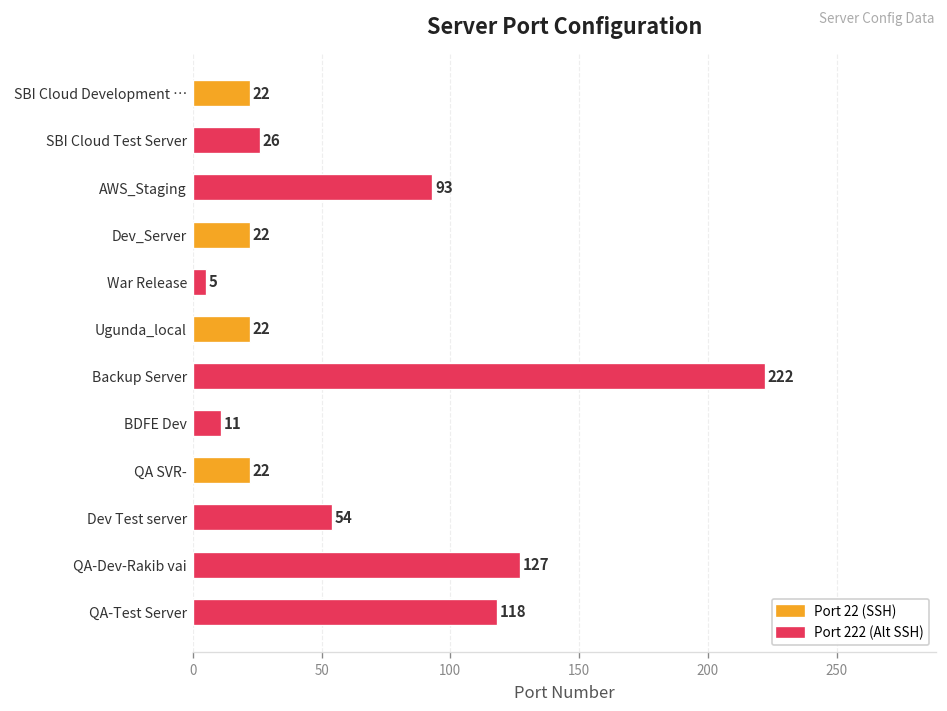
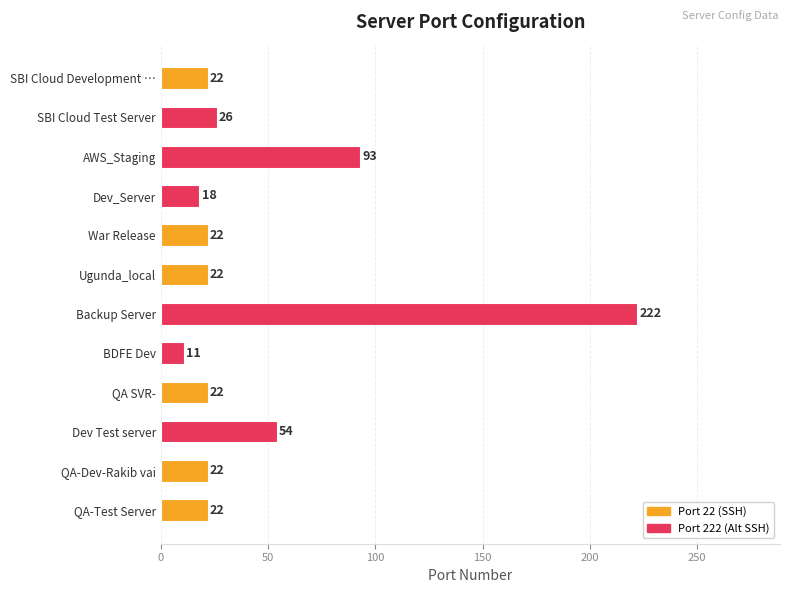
  {
    "SBI Cloud Development …": 22,
    "SBI Cloud Test Server": 26,
    "AWS_Staging": 93,
-   "Dev_Server": 22,
-   "War Release": 5,
+   "Dev_Server": 18,
+   "War Release": 22,
    "Ugunda_local": 22,
    "Backup Server": 222,
    "BDFE Dev": 11,
    "QA SVR-": 22,
    "Dev Test server": 54,
-   "QA-Dev-Rakib vai": 127,
-   "QA-Test Server": 118
+   "QA-Dev-Rakib vai": 22,
+   "QA-Test Server": 22
  }
